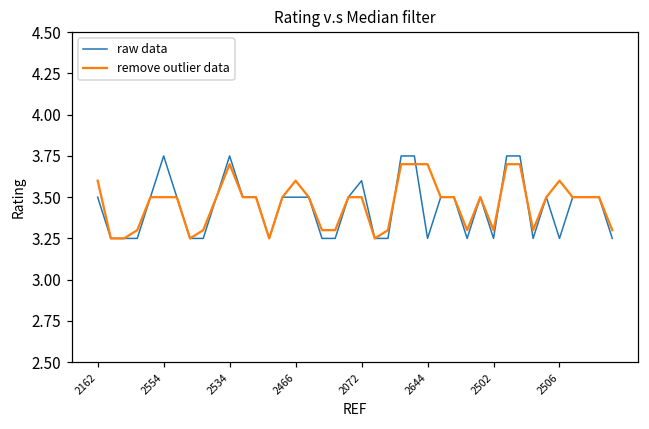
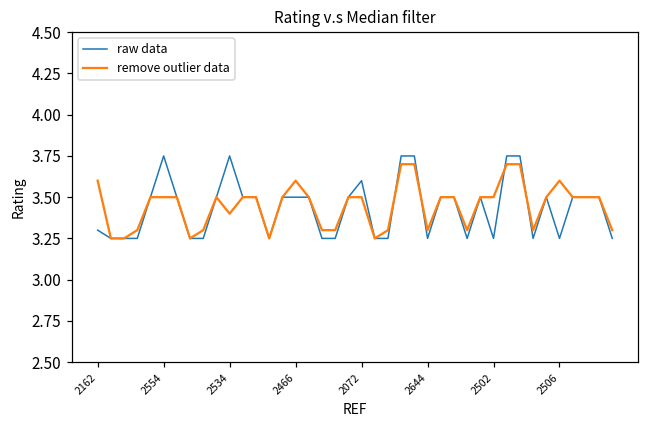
  {
    "raw data": {
-     "2162": 3.5,
+     "2162": 3.3,
      "2554": 3.75,
      "2534": 3.75,
      "2466": 3.5,
      "2072": 3.6,
      "2644": 3.25,
      "2502": 3.25,
      "2506": 3.25
    },
    "remove outlier data": {
      "2162": 3.6,
      "2554": 3.5,
-     "2534": 3.7,
+     "2534": 3.4,
      "2466": 3.6,
      "2072": 3.5,
-     "2644": 3.7,
-     "2502": 3.3,
+     "2644": 3.3,
+     "2502": 3.5,
      "2506": 3.6
    }
  }
